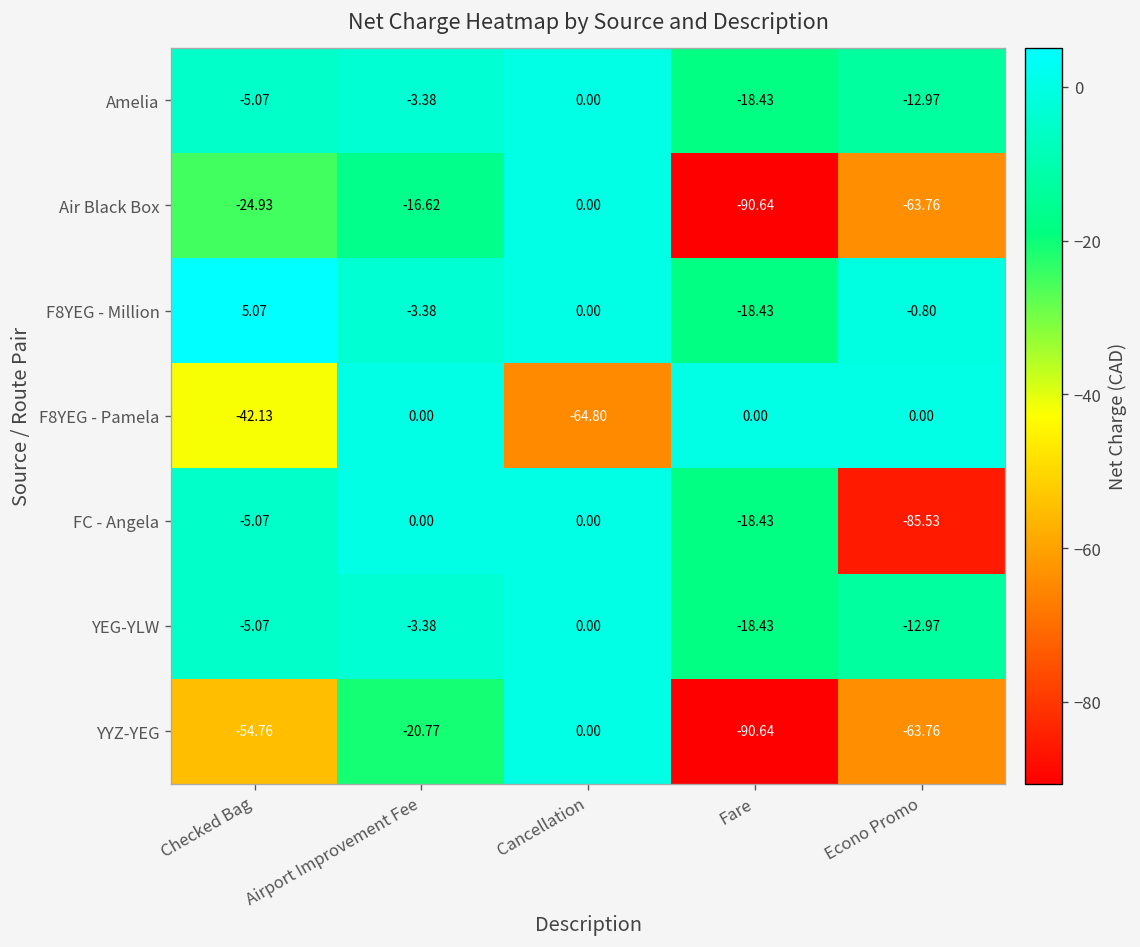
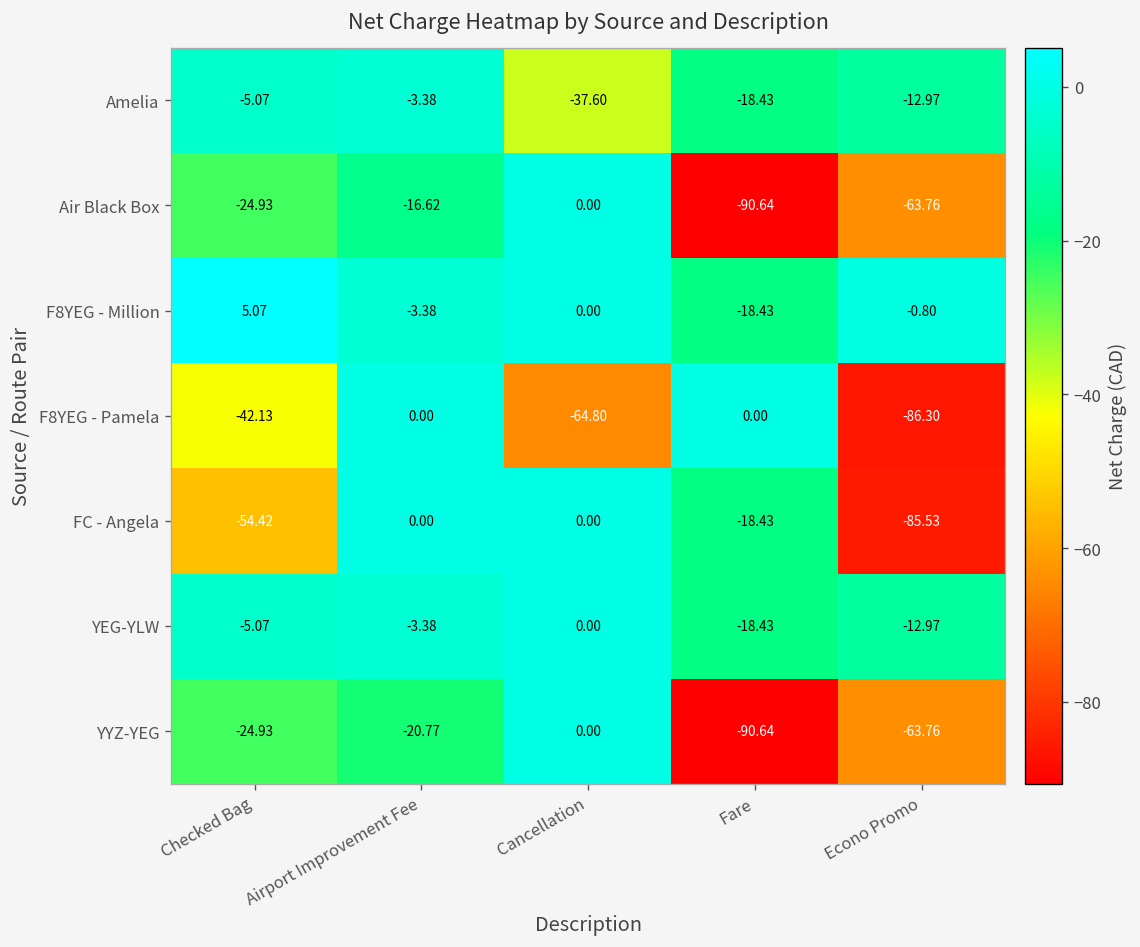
  {
    "Amelia": {
      "Checked Bag": -5.07,
      "Airport Improvement Fee": -3.38,
-     "Cancellation": 0.00,
+     "Cancellation": -37.60,
      "Fare": -18.43,
      "Econo Promo": -12.97
    },
    "Air Black Box": {
      "Checked Bag": -24.93,
      "Airport Improvement Fee": -16.62,
      "Cancellation": 0.00,
      "Fare": -90.64,
      "Econo Promo": -63.76
    },
    "F8YEG - Million": {
      "Checked Bag": 5.07,
      "Airport Improvement Fee": -3.38,
      "Cancellation": 0.00,
      "Fare": -18.43,
      "Econo Promo": -0.80
    },
    "F8YEG - Pamela": {
      "Checked Bag": -42.13,
      "Airport Improvement Fee": 0.00,
      "Cancellation": -64.80,
      "Fare": 0.00,
-     "Econo Promo": 0.00
+     "Econo Promo": -86.30
    },
    "FC - Angela": {
-     "Checked Bag": -5.07,
+     "Checked Bag": -54.42,
      "Airport Improvement Fee": 0.00,
      "Cancellation": 0.00,
      "Fare": -18.43,
      "Econo Promo": -85.53
    },
    "YEG-YLW": {
      "Checked Bag": -5.07,
      "Airport Improvement Fee": -3.38,
      "Cancellation": 0.00,
      "Fare": -18.43,
      "Econo Promo": -12.97
    },
    "YYZ-YEG": {
-     "Checked Bag": -54.76,
+     "Checked Bag": -24.93,
      "Airport Improvement Fee": -20.77,
      "Cancellation": 0.00,
      "Fare": -90.64,
      "Econo Promo": -63.76
    }
  }
